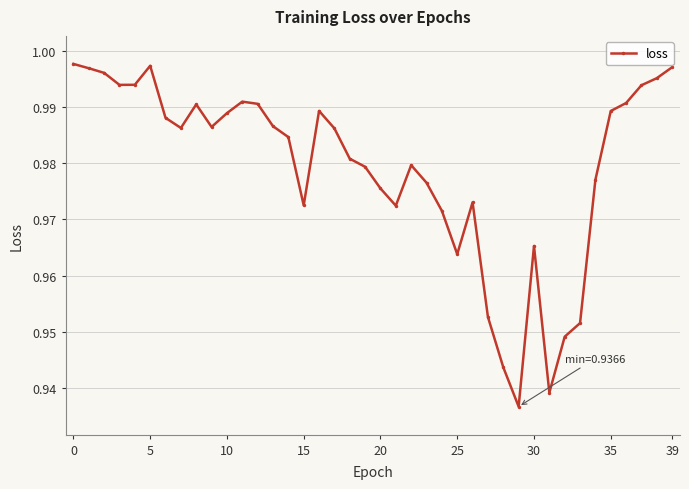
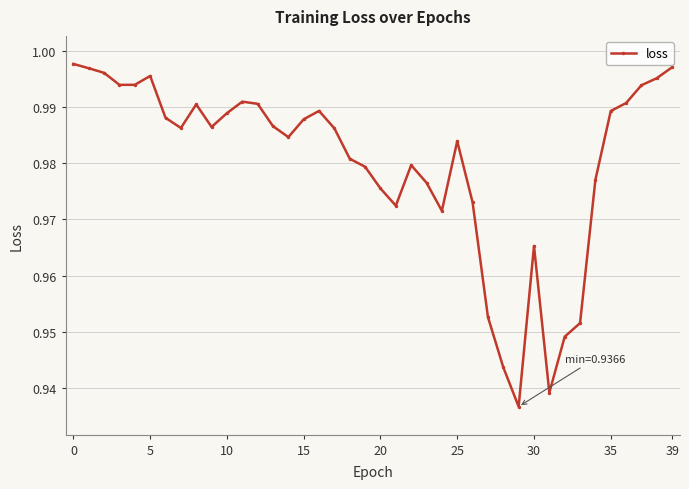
  {
    "0": 0.998,
-   "5": 0.997,
+   "5": 0.996,
    "10": 0.989,
-   "15": 0.973,
+   "15": 0.988,
    "20": 0.976,
-   "25": 0.964,
+   "25": 0.984,
    "30": 0.965,
    "35": 0.989,
    "39": 0.997
  }
